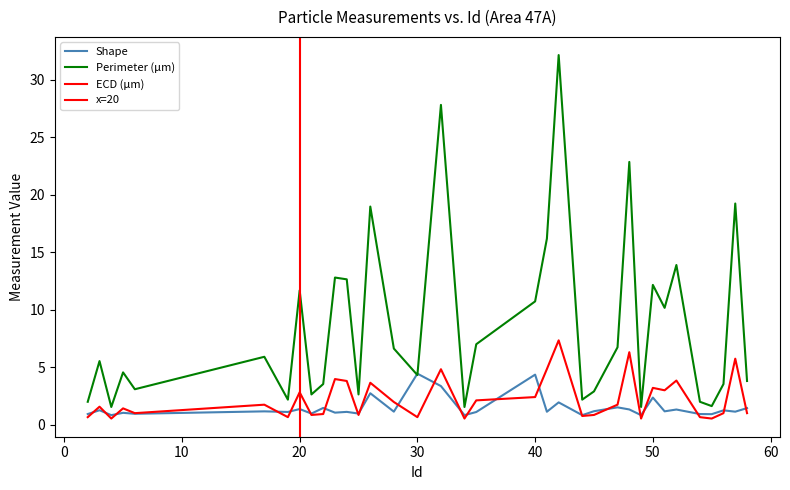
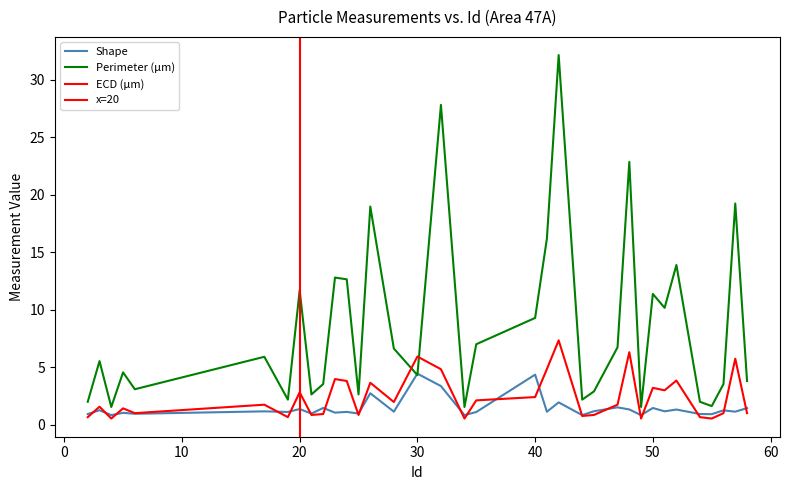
  {
    "Shape": {
      "20": 1.4,
      "40": 4.4,
-     "50": 2.4
+     "50": 1.5
    },
    "Perimeter (μm)": {
      "20": 11.7,
-     "40": 10.7,
-     "50": 12.2
+     "40": 9.3,
+     "50": 11.4
    },
    "ECD (μm)": {
      "20": 2.8,
-     "30": 0.7,
+     "30": 5.9,
      "40": 2.4,
      "50": 3.2
    }
  }
